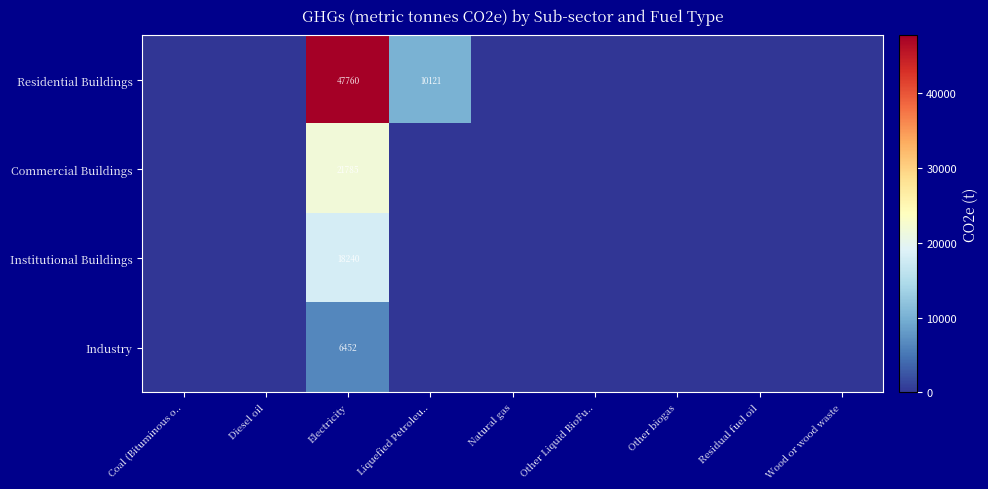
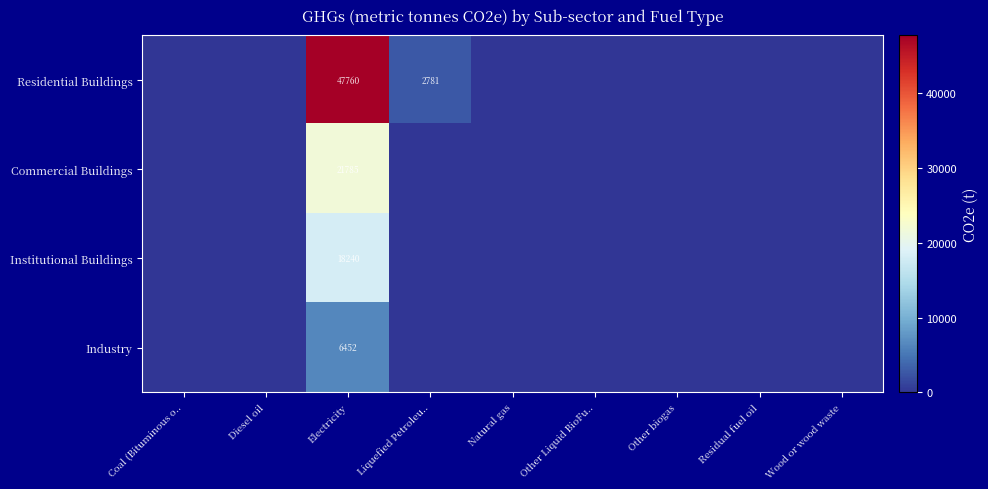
  {
    "Residential Buildings": {
      "Electricity": 47760,
-     "Liquefied Petroleu..": 10121
+     "Liquefied Petroleu..": 2781
    },
    "Industry": {
      "Electricity": 6452
    }
  }
